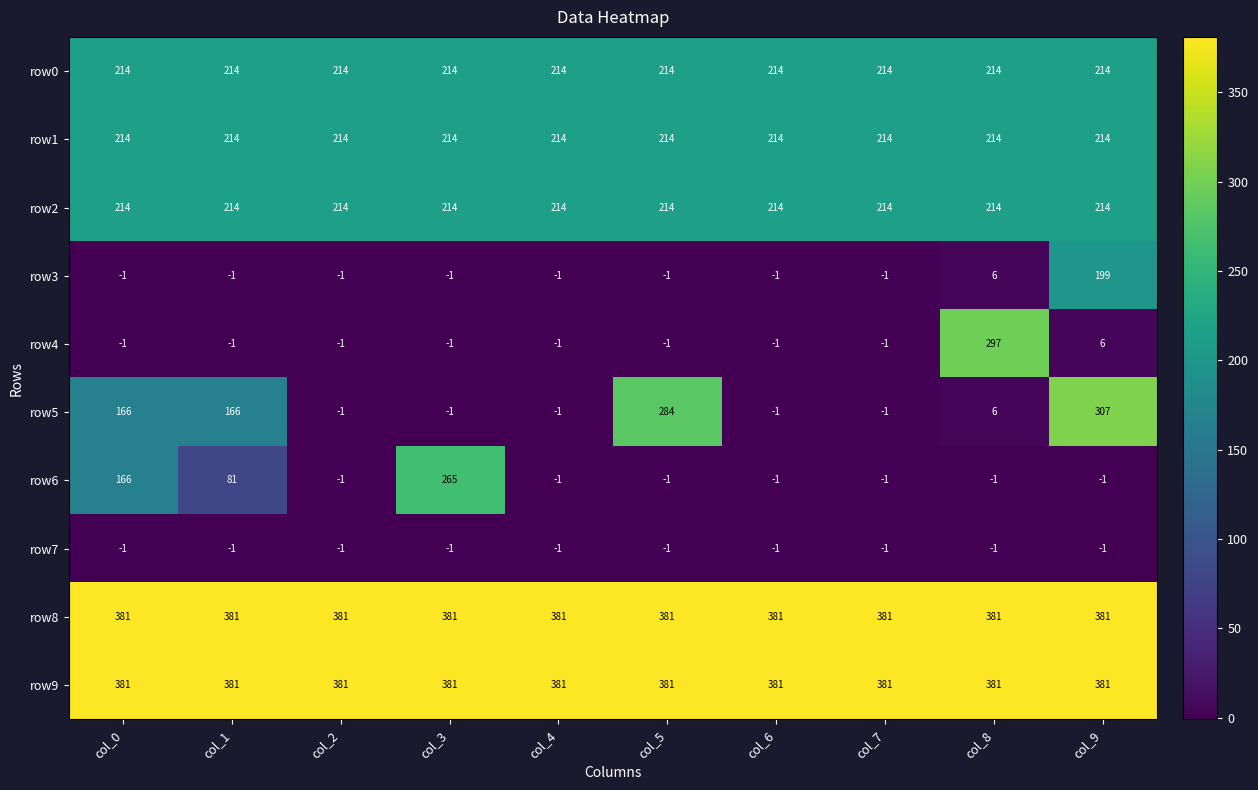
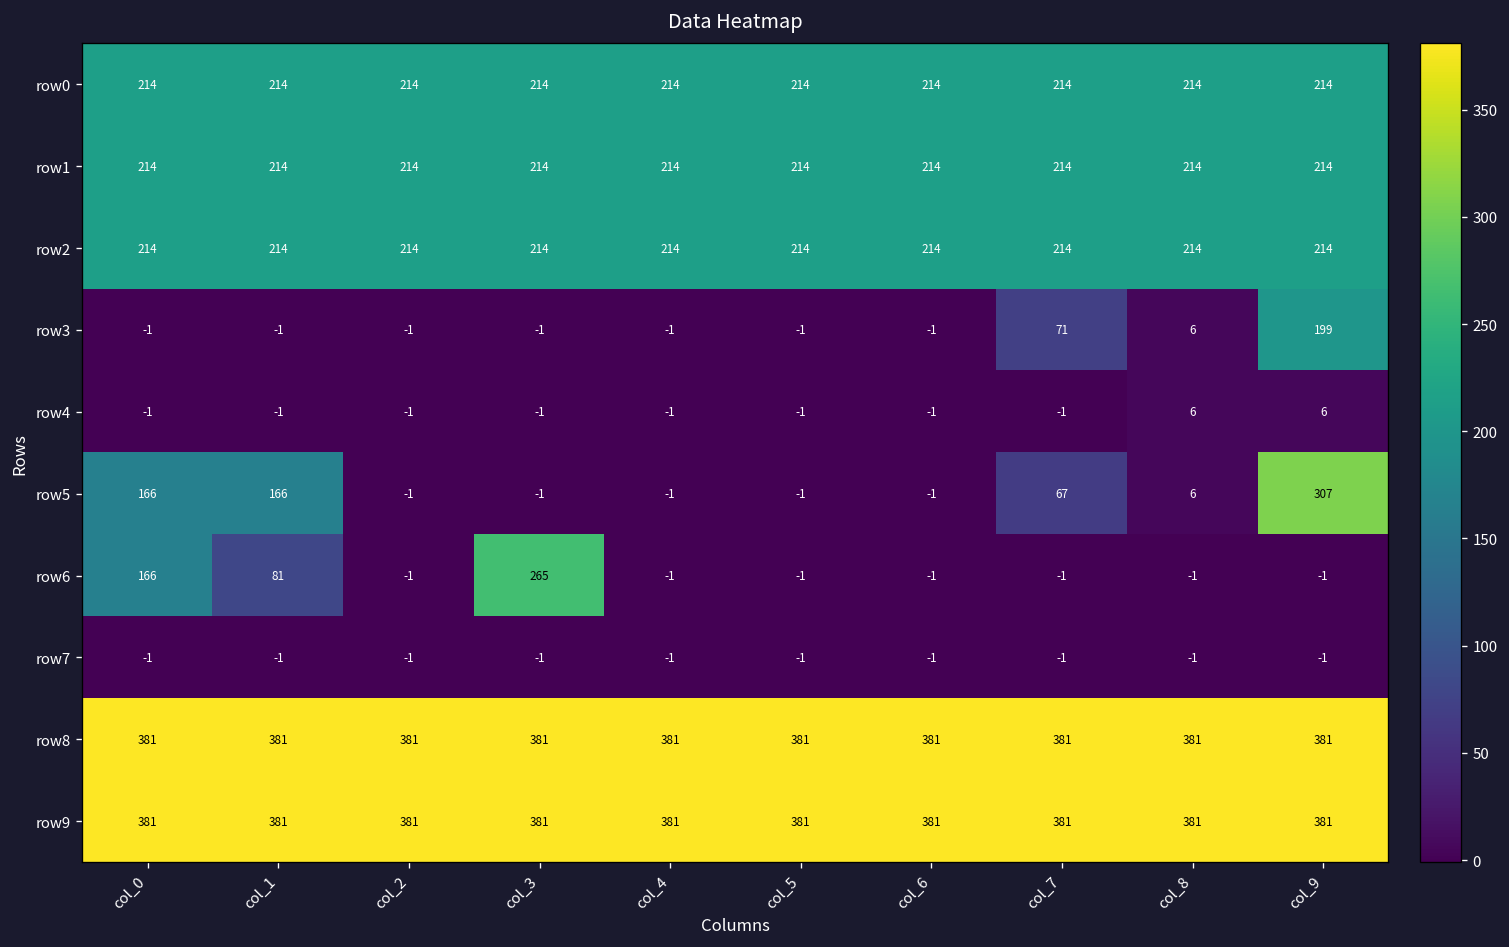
  {
    "row0": {
      "col_0": 214,
      "col_1": 214,
      "col_2": 214,
      "col_3": 214,
      "col_4": 214,
      "col_5": 214,
      "col_6": 214,
      "col_7": 214,
      "col_8": 214,
      "col_9": 214
    },
    "row1": {
      "col_0": 214,
      "col_1": 214,
      "col_2": 214,
      "col_3": 214,
      "col_4": 214,
      "col_5": 214,
      "col_6": 214,
      "col_7": 214,
      "col_8": 214,
      "col_9": 214
    },
    "row2": {
      "col_0": 214,
      "col_1": 214,
      "col_2": 214,
      "col_3": 214,
      "col_4": 214,
      "col_5": 214,
      "col_6": 214,
      "col_7": 214,
      "col_8": 214,
      "col_9": 214
    },
    "row3": {
      "col_0": -1,
      "col_1": -1,
      "col_2": -1,
      "col_3": -1,
      "col_4": -1,
      "col_5": -1,
      "col_6": -1,
-     "col_7": -1,
+     "col_7": 71,
      "col_8": 6,
      "col_9": 199
    },
    "row4": {
      "col_0": -1,
      "col_1": -1,
      "col_2": -1,
      "col_3": -1,
      "col_4": -1,
      "col_5": -1,
      "col_6": -1,
      "col_7": -1,
-     "col_8": 297,
+     "col_8": 6,
      "col_9": 6
    },
    "row5": {
      "col_0": 166,
      "col_1": 166,
      "col_2": -1,
      "col_3": -1,
      "col_4": -1,
-     "col_5": 284,
+     "col_5": -1,
      "col_6": -1,
-     "col_7": -1,
+     "col_7": 67,
      "col_8": 6,
      "col_9": 307
    },
    "row6": {
      "col_0": 166,
      "col_1": 81,
      "col_2": -1,
      "col_3": 265,
      "col_4": -1,
      "col_5": -1,
      "col_6": -1,
      "col_7": -1,
      "col_8": -1,
      "col_9": -1
    },
    "row7": {
      "col_0": -1,
      "col_1": -1,
      "col_2": -1,
      "col_3": -1,
      "col_4": -1,
      "col_5": -1,
      "col_6": -1,
      "col_7": -1,
      "col_8": -1,
      "col_9": -1
    },
    "row8": {
      "col_0": 381,
      "col_1": 381,
      "col_2": 381,
      "col_3": 381,
      "col_4": 381,
      "col_5": 381,
      "col_6": 381,
      "col_7": 381,
      "col_8": 381,
      "col_9": 381
    },
    "row9": {
      "col_0": 381,
      "col_1": 381,
      "col_2": 381,
      "col_3": 381,
      "col_4": 381,
      "col_5": 381,
      "col_6": 381,
      "col_7": 381,
      "col_8": 381,
      "col_9": 381
    }
  }
